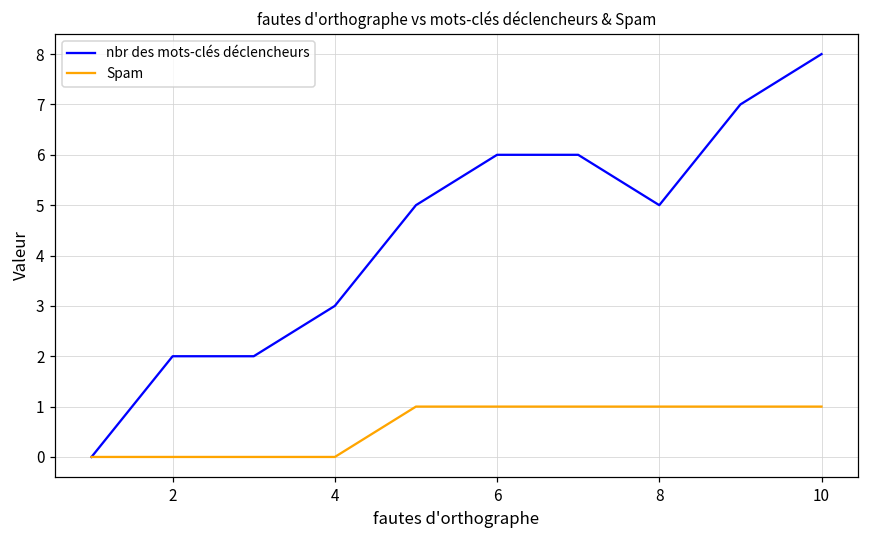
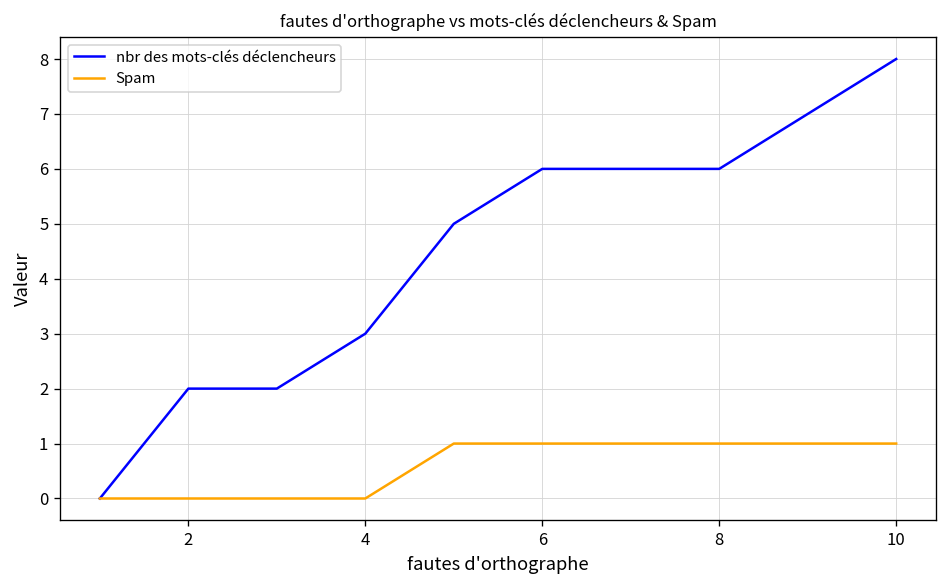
  {
    "nbr des mots-clés déclencheurs": {
      "2": 2,
      "4": 3,
      "6": 6,
-     "8": 5,
+     "8": 6,
      "10": 8
    },
    "Spam": {
      "2": 0,
      "4": 0,
      "6": 1,
      "8": 1,
      "10": 1
    }
  }
